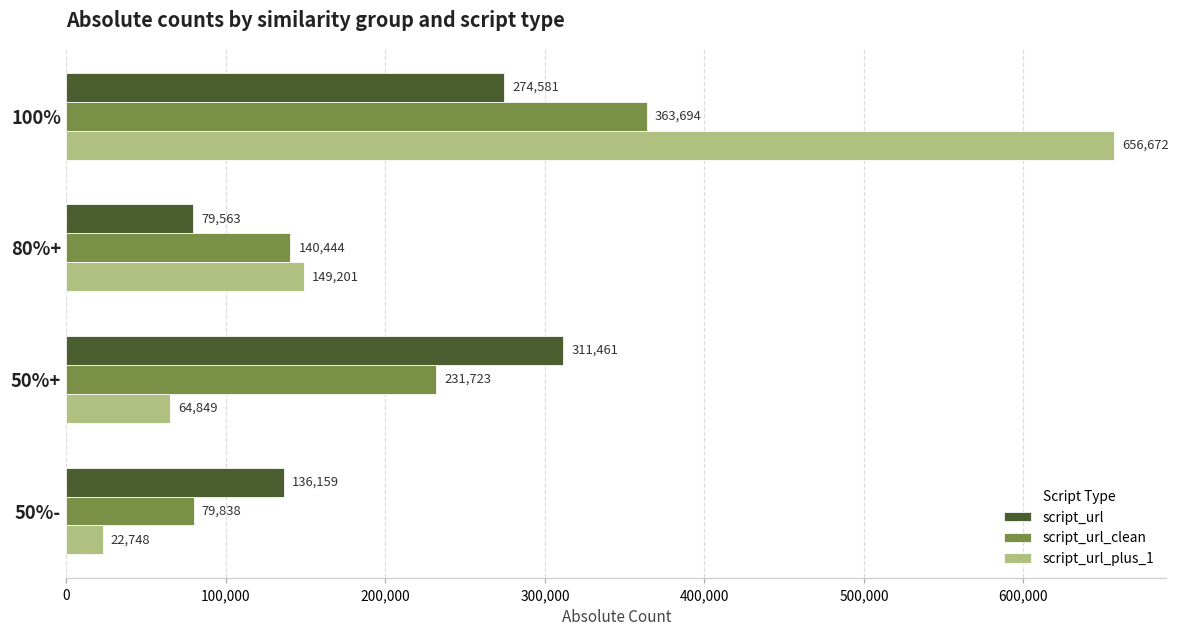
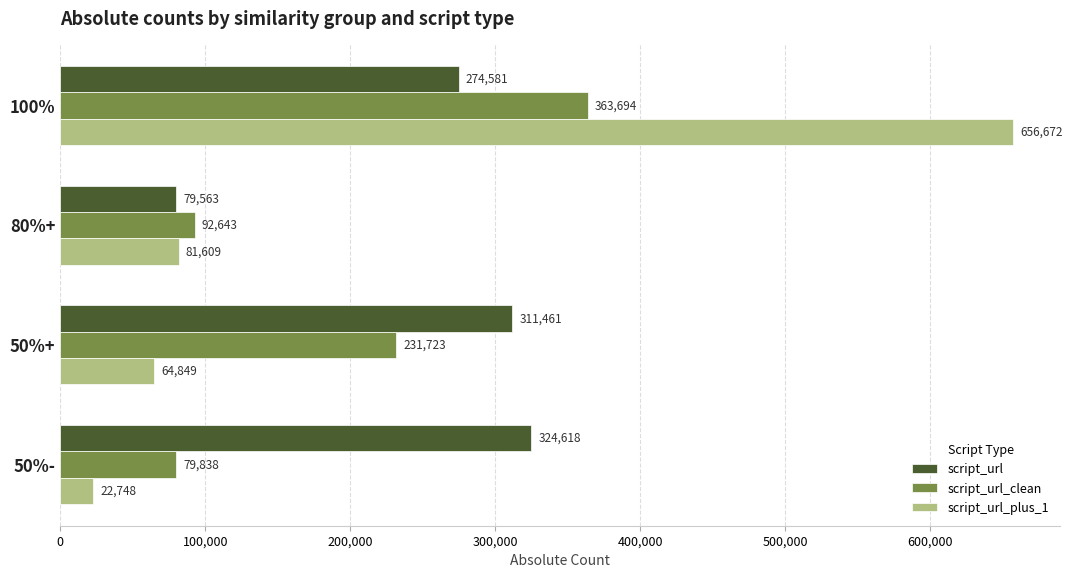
  {
    "script_url": {
      "100%": "274,581",
      "80%+": "79,563",
      "50%+": "311,461",
-     "50%-": "136,159"
+     "50%-": "324,618"
    },
    "script_url_clean": {
      "100%": "363,694",
-     "80%+": "140,444",
+     "80%+": "92,643",
      "50%+": "231,723",
      "50%-": "79,838"
    },
    "script_url_plus_1": {
      "100%": "656,672",
-     "80%+": "149,201",
+     "80%+": "81,609",
      "50%+": "64,849",
      "50%-": "22,748"
    }
  }
